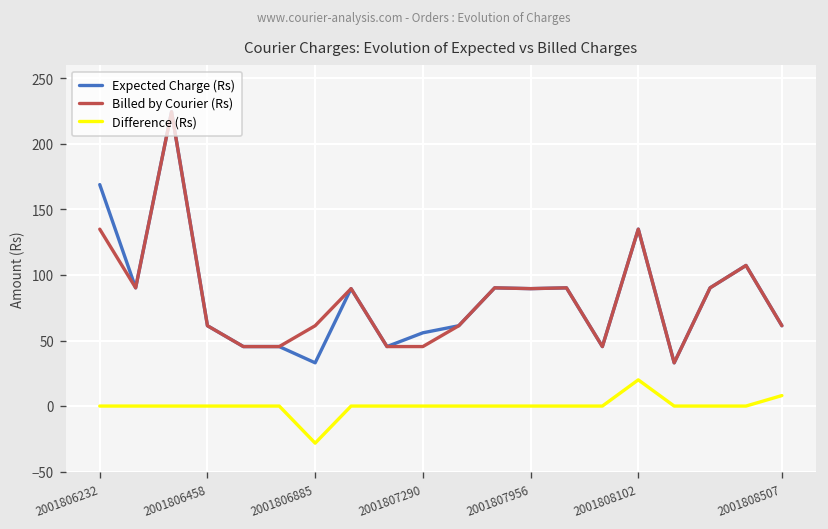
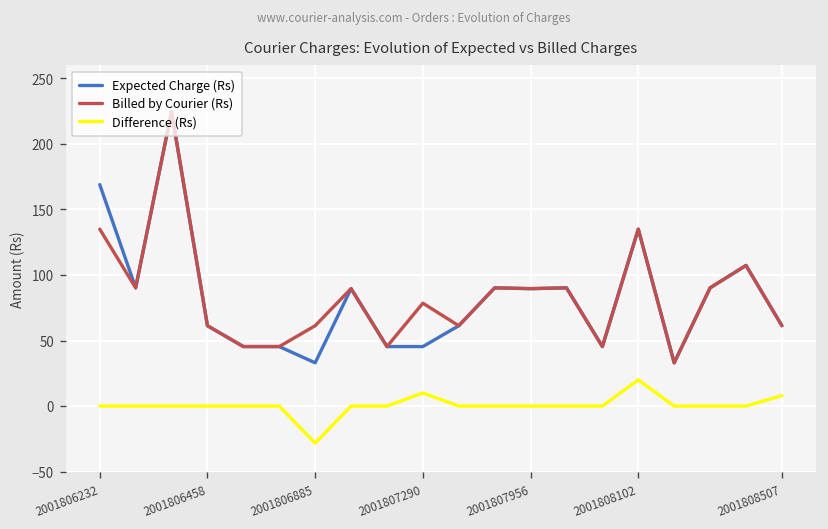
  {
    "Expected Charge (Rs)": {
      "2001806232": 169,
      "2001806885": 33,
-     "2001807290": 56
+     "2001807290": 45
    },
    "Billed by Courier (Rs)": {
      "2001806232": 135,
      "2001806885": 61,
-     "2001807290": 45
+     "2001807290": 79
    },
    "Difference (Rs)": {
      "2001806232": 0,
      "2001806458": 0,
      "2001806885": -28,
-     "2001807290": 0,
+     "2001807290": 10,
      "2001807956": 0,
      "2001808102": 20,
      "2001808507": 8
    }
  }
